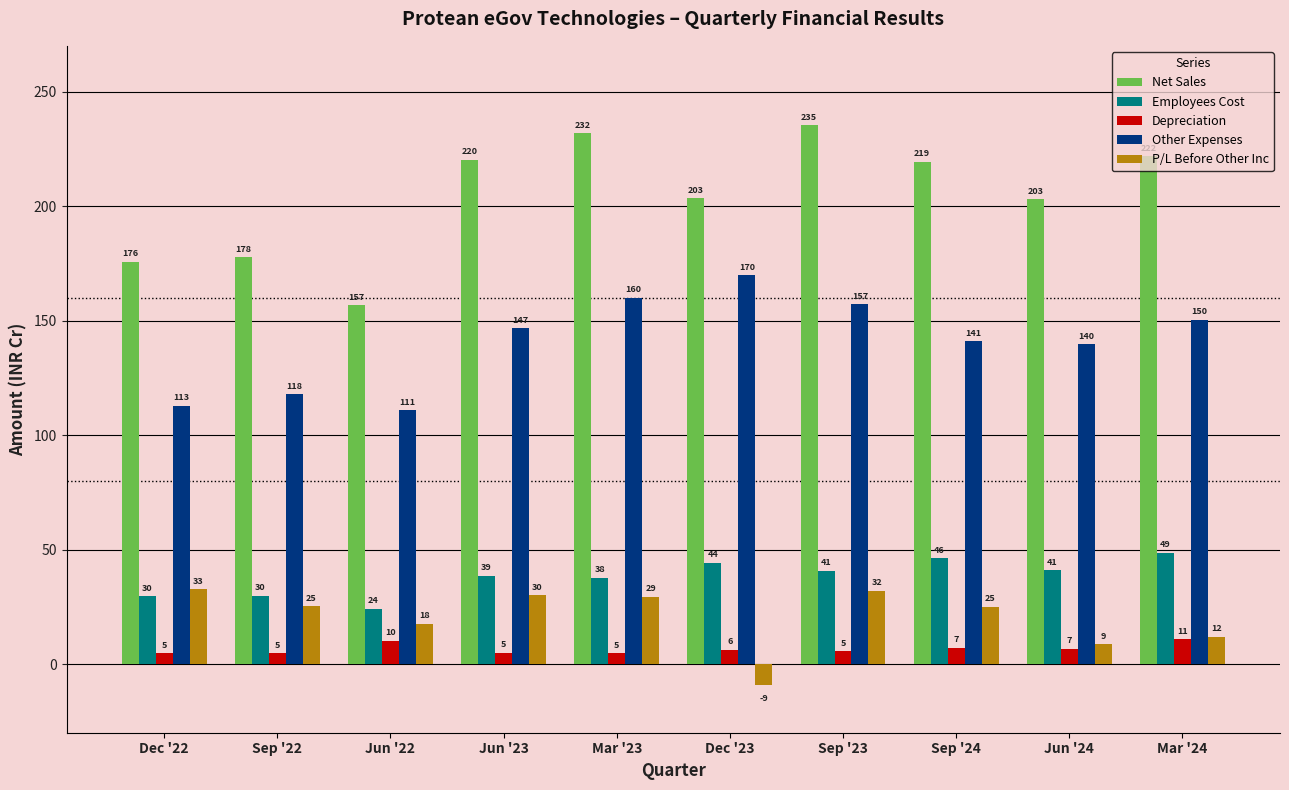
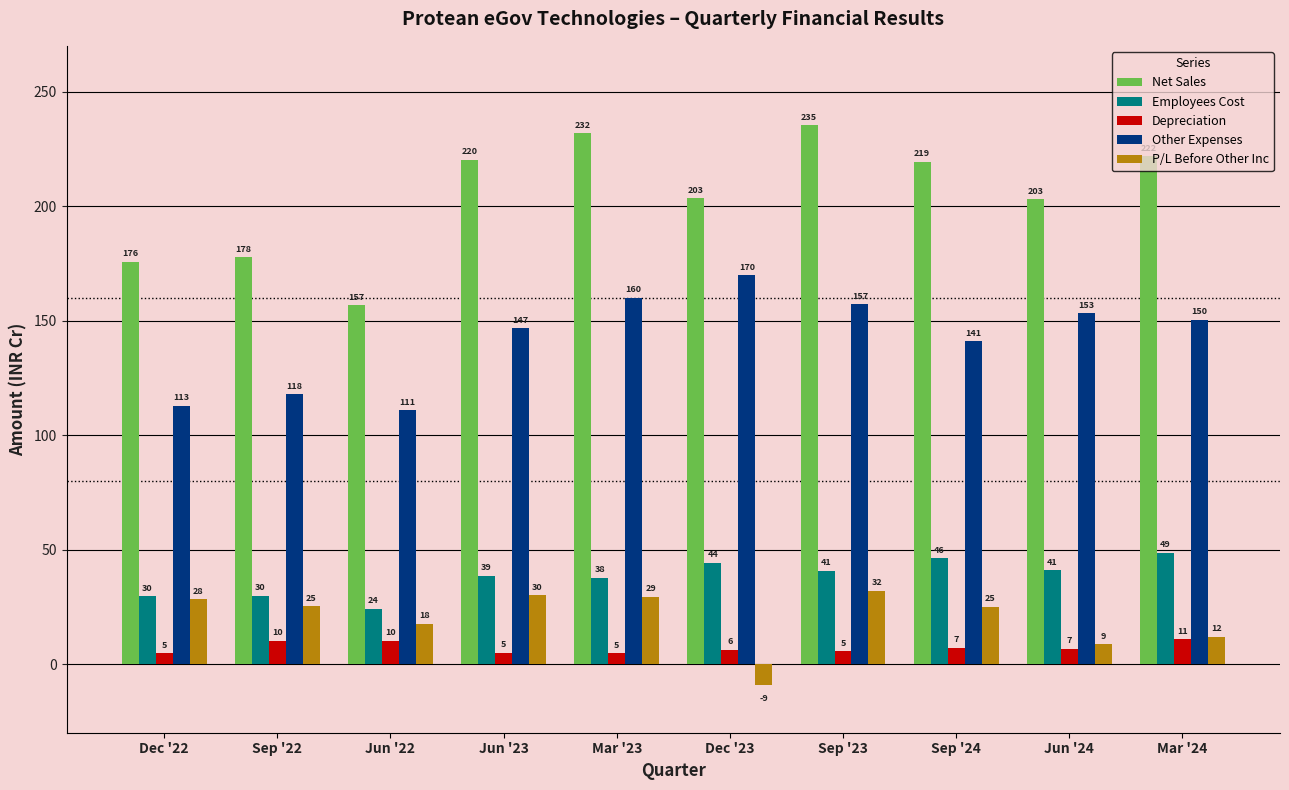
  {
    "Net Sales": {
      "Dec '22": 176,
      "Sep '22": 178,
      "Jun '22": 157,
      "Jun '23": 220,
      "Mar '23": 232,
      "Dec '23": 203,
      "Sep '23": 235,
      "Sep '24": 219,
      "Jun '24": 203
    },
    "Employees Cost": {
      "Dec '22": 30,
      "Sep '22": 30,
      "Jun '22": 24,
      "Jun '23": 39,
      "Mar '23": 38,
      "Dec '23": 44,
      "Sep '23": 41,
      "Sep '24": 46,
      "Jun '24": 41,
      "Mar '24": 49
    },
    "Depreciation": {
      "Dec '22": 5,
-     "Sep '22": 5,
+     "Sep '22": 10,
      "Jun '22": 10,
      "Jun '23": 5,
      "Mar '23": 5,
      "Dec '23": 6,
      "Sep '23": 5,
      "Sep '24": 7,
      "Jun '24": 7,
      "Mar '24": 11
    },
    "Other Expenses": {
      "Dec '22": 113,
      "Sep '22": 118,
      "Jun '22": 111,
      "Jun '23": 147,
      "Mar '23": 160,
      "Dec '23": 170,
      "Sep '23": 157,
      "Sep '24": 141,
-     "Jun '24": 140,
+     "Jun '24": 153,
      "Mar '24": 150
    },
    "P/L Before Other Inc": {
-     "Dec '22": 33,
+     "Dec '22": 28,
      "Sep '22": 25,
      "Jun '22": 18,
      "Jun '23": 30,
      "Mar '23": 29,
      "Dec '23": -9,
      "Sep '23": 32,
      "Sep '24": 25,
      "Jun '24": 9,
      "Mar '24": 12
    }
  }
